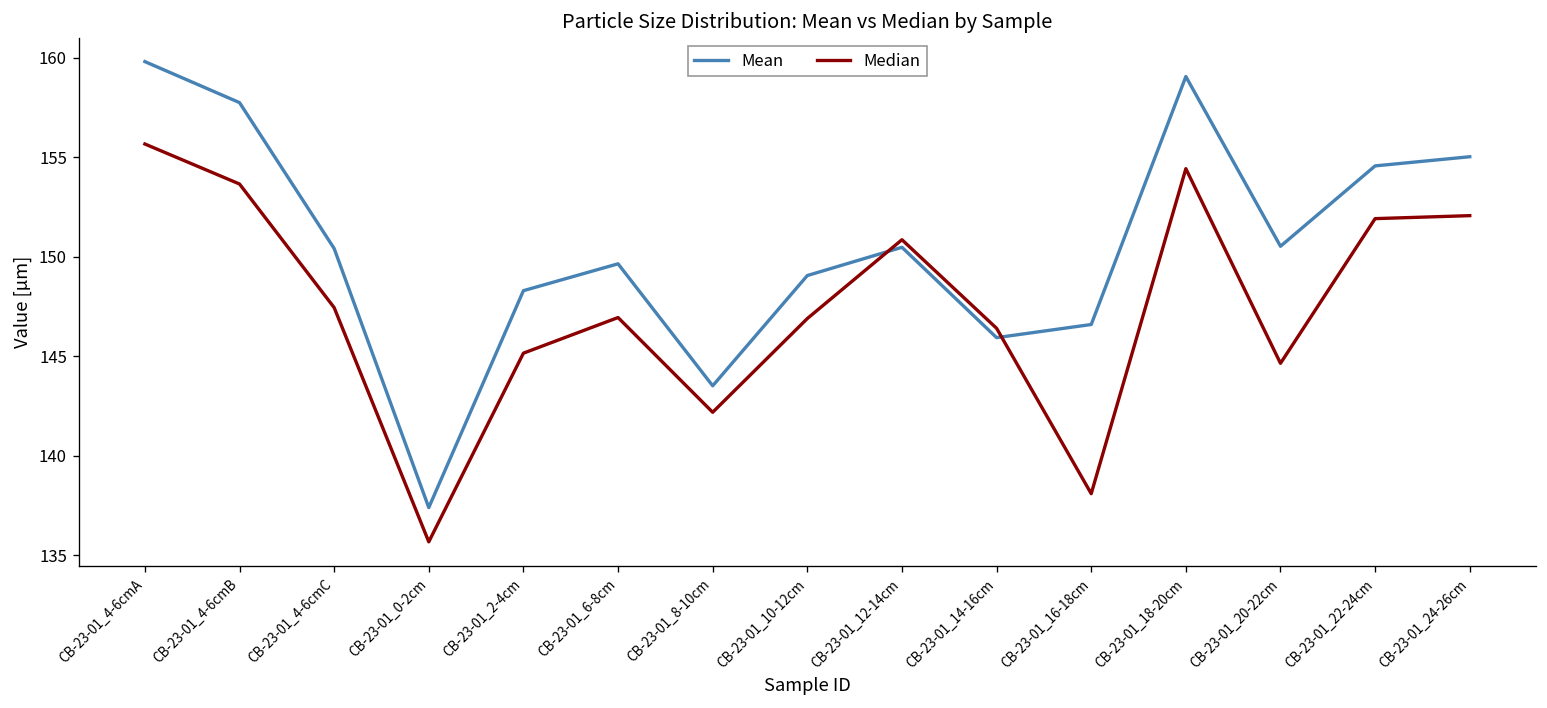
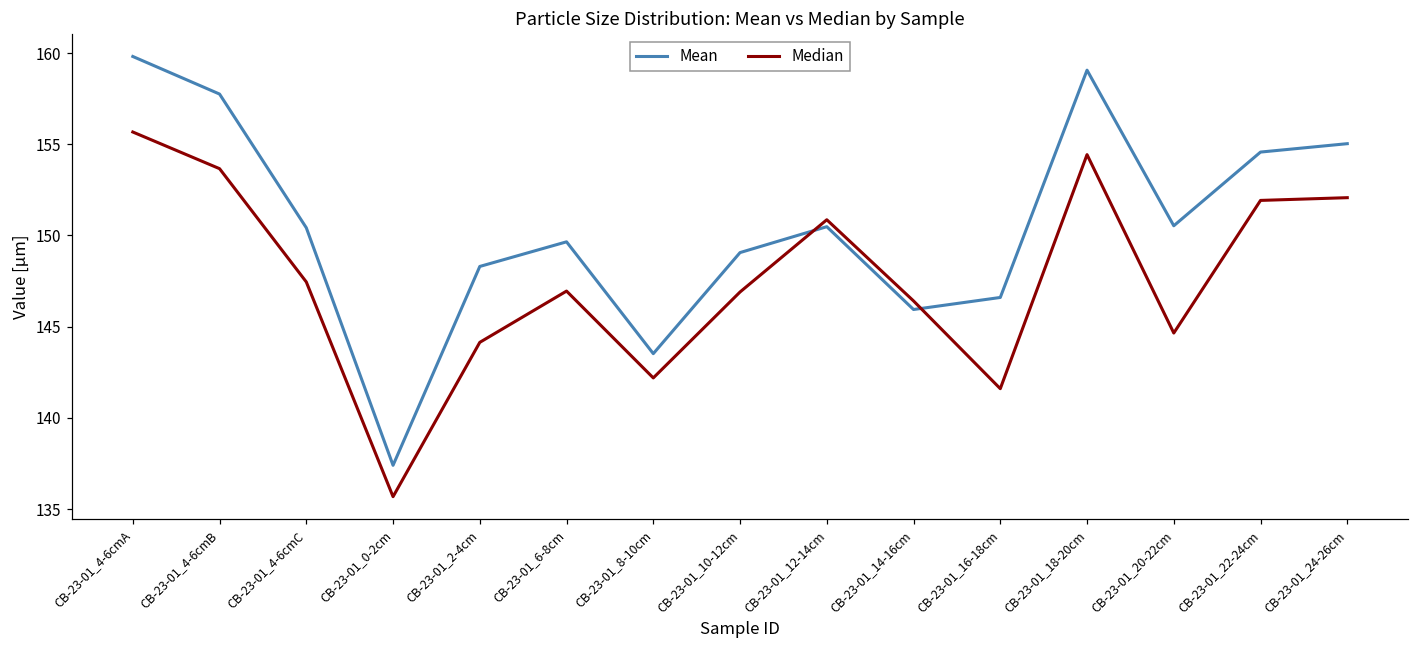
  {
    "Mean": {
      "CB-23-01_4-6cmA": 159.8,
      "CB-23-01_4-6cmB": 157.8,
      "CB-23-01_4-6cmC": 150.4,
      "CB-23-01_0-2cm": 137.4,
      "CB-23-01_2-4cm": 148.3,
      "CB-23-01_6-8cm": 149.7,
      "CB-23-01_8-10cm": 143.5,
      "CB-23-01_10-12cm": 149.1,
      "CB-23-01_12-14cm": 150.5,
      "CB-23-01_14-16cm": 145.9,
      "CB-23-01_16-18cm": 146.6,
      "CB-23-01_18-20cm": 159.1,
      "CB-23-01_20-22cm": 150.5,
      "CB-23-01_22-24cm": 154.6,
      "CB-23-01_24-26cm": 155.0
    },
    "Median": {
      "CB-23-01_4-6cmA": 155.7,
      "CB-23-01_4-6cmB": 153.7,
      "CB-23-01_4-6cmC": 147.5,
      "CB-23-01_0-2cm": 135.7,
-     "CB-23-01_2-4cm": 145.2,
+     "CB-23-01_2-4cm": 144.1,
      "CB-23-01_6-8cm": 147.0,
      "CB-23-01_8-10cm": 142.2,
      "CB-23-01_10-12cm": 146.9,
      "CB-23-01_12-14cm": 150.9,
      "CB-23-01_14-16cm": 146.4,
-     "CB-23-01_16-18cm": 138.1,
+     "CB-23-01_16-18cm": 141.6,
      "CB-23-01_18-20cm": 154.4,
      "CB-23-01_20-22cm": 144.7,
      "CB-23-01_22-24cm": 151.9,
      "CB-23-01_24-26cm": 152.1
    }
  }
